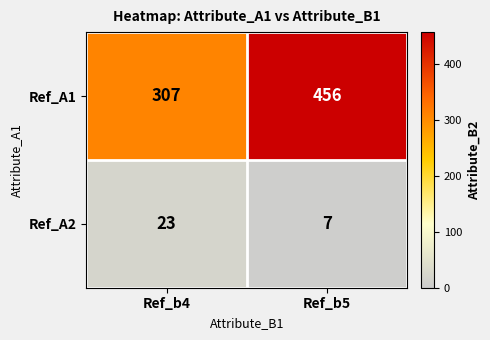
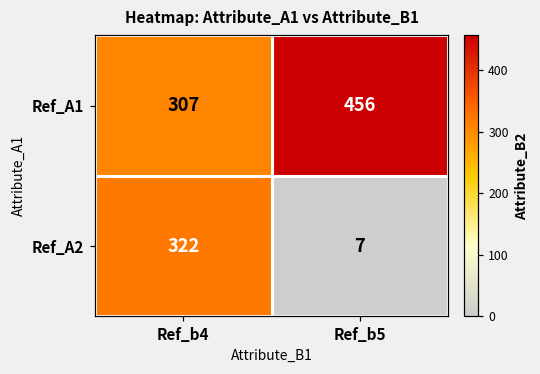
  {
    "Ref_A1": {
      "Ref_b4": 307,
      "Ref_b5": 456
    },
    "Ref_A2": {
-     "Ref_b4": 23,
+     "Ref_b4": 322,
      "Ref_b5": 7
    }
  }
